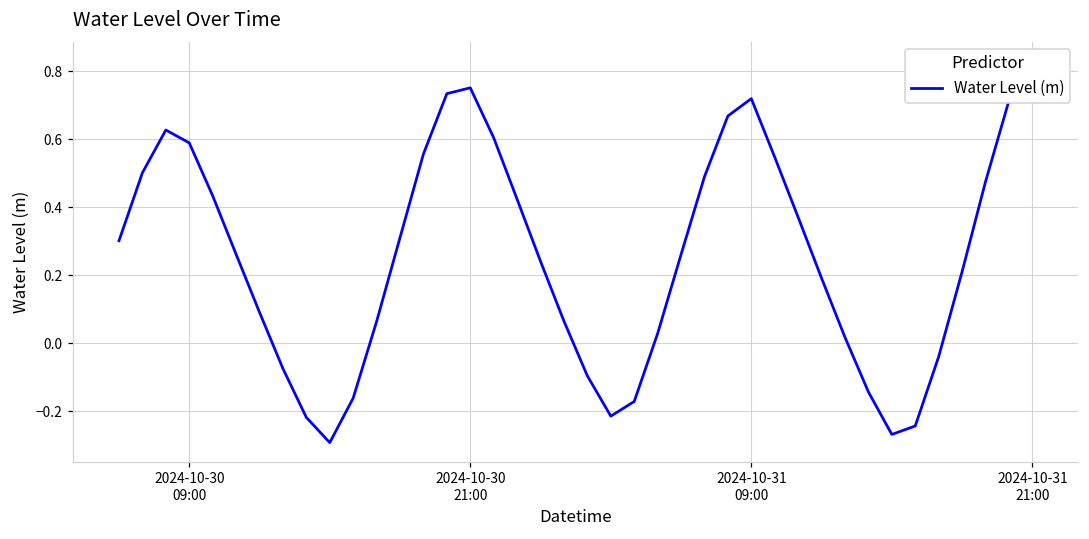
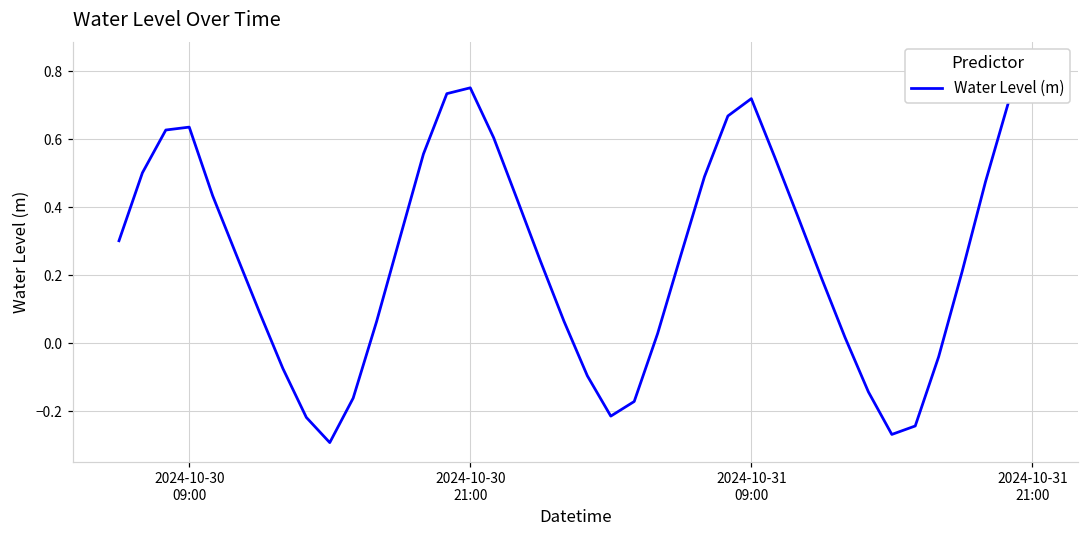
  {
-   "2024-10-30 09:00": 0.59,
+   "2024-10-30 09:00": 0.64,
    "2024-10-30 21:00": 0.75,
    "2024-10-31 09:00": 0.72
  }
